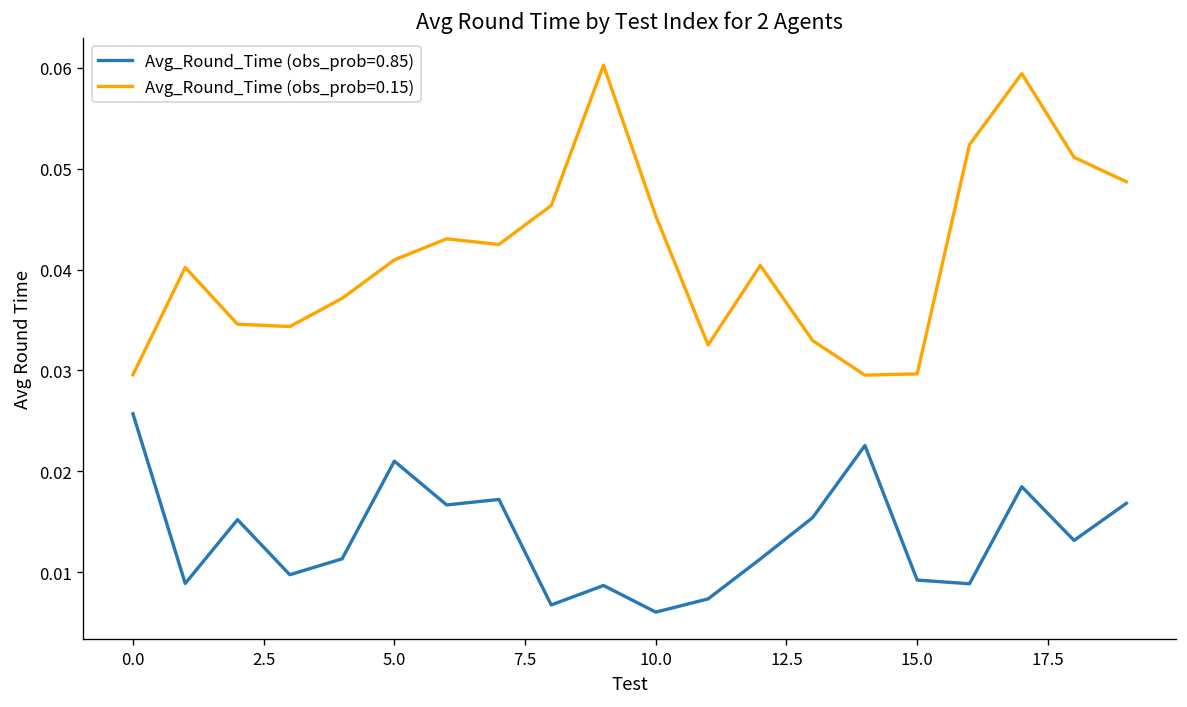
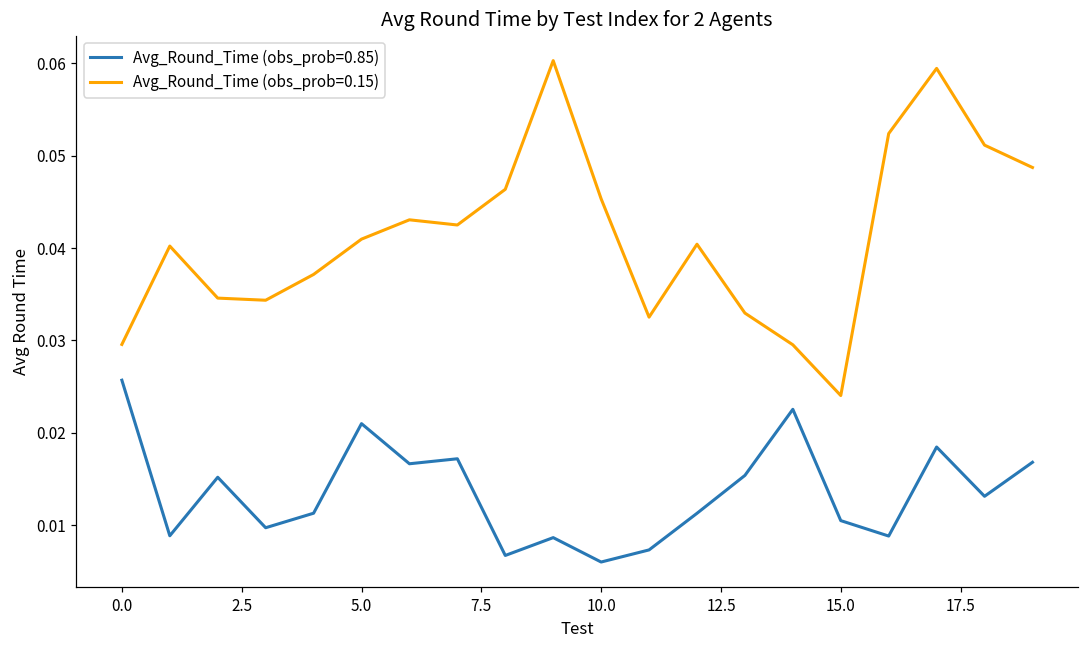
  {
    "Avg_Round_Time (obs_prob=0.85)": {
      "0.0": 0.026,
      "5.0": 0.021,
      "10.0": 0.006,
-     "15.0": 0.009
+     "15.0": 0.011
    },
    "Avg_Round_Time (obs_prob=0.15)": {
      "0.0": 0.030,
      "5.0": 0.041,
      "10.0": 0.045,
-     "15.0": 0.030
+     "15.0": 0.024
    }
  }
